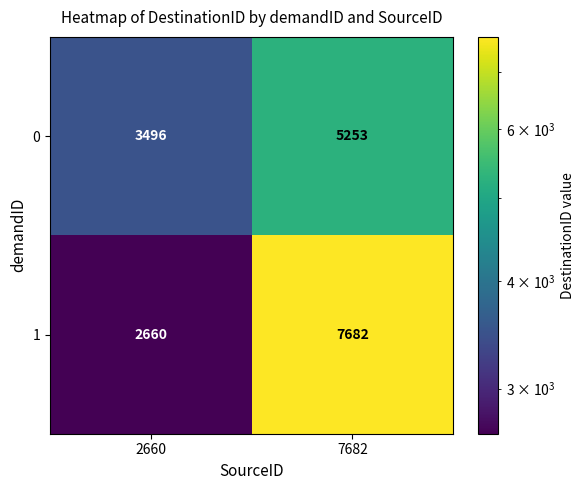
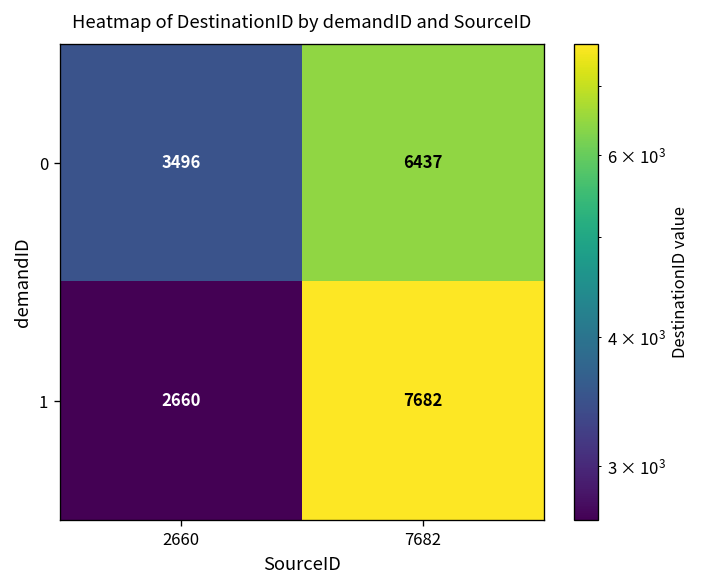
  {
    "0": {
      "2660": 3496,
-     "7682": 5253
+     "7682": 6437
    },
    "1": {
      "2660": 2660,
      "7682": 7682
    }
  }
